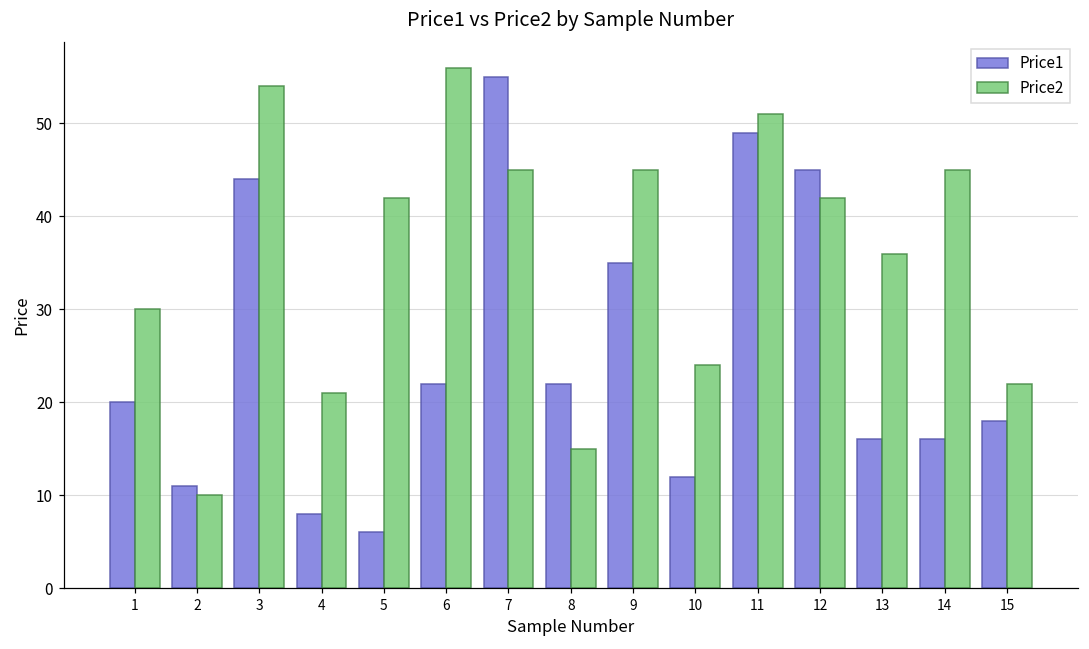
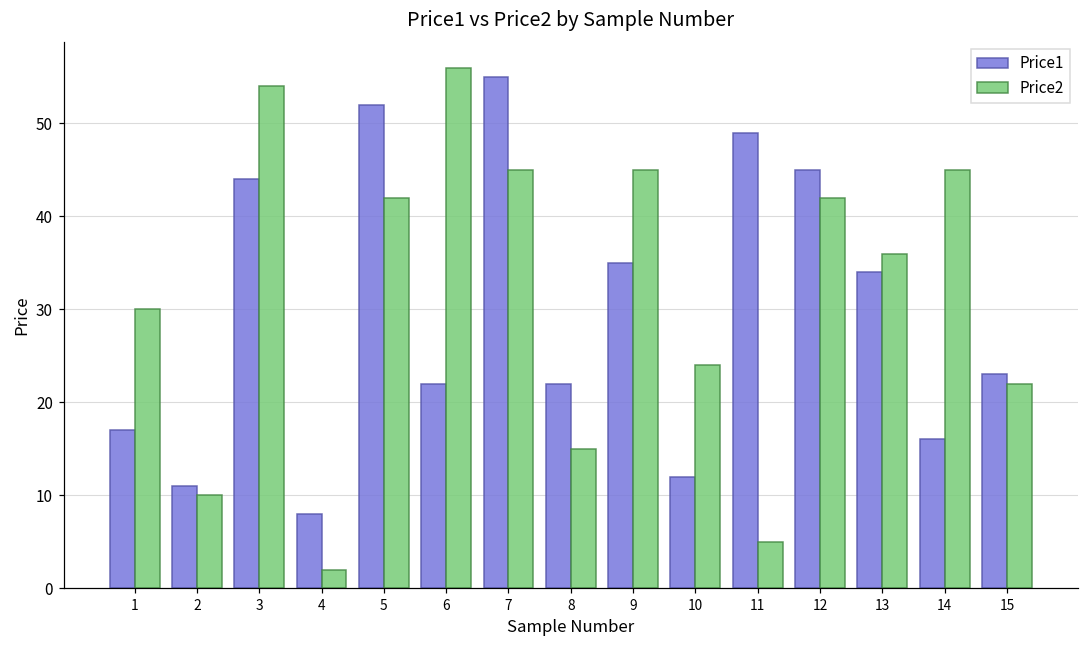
  {
    "Price1": {
-     "1": 20,
+     "1": 17,
      "2": 11,
      "3": 44,
      "4": 8,
-     "5": 6,
+     "5": 52,
      "6": 22,
      "7": 55,
      "8": 22,
      "9": 35,
      "10": 12,
      "11": 49,
      "12": 45,
-     "13": 16,
+     "13": 34,
      "14": 16,
-     "15": 18
+     "15": 23
    },
    "Price2": {
      "1": 30,
      "2": 10,
      "3": 54,
-     "4": 21,
+     "4": 2,
      "5": 42,
      "6": 56,
      "7": 45,
      "8": 15,
      "9": 45,
      "10": 24,
-     "11": 51,
+     "11": 5,
      "12": 42,
      "13": 36,
      "14": 45,
      "15": 22
    }
  }
